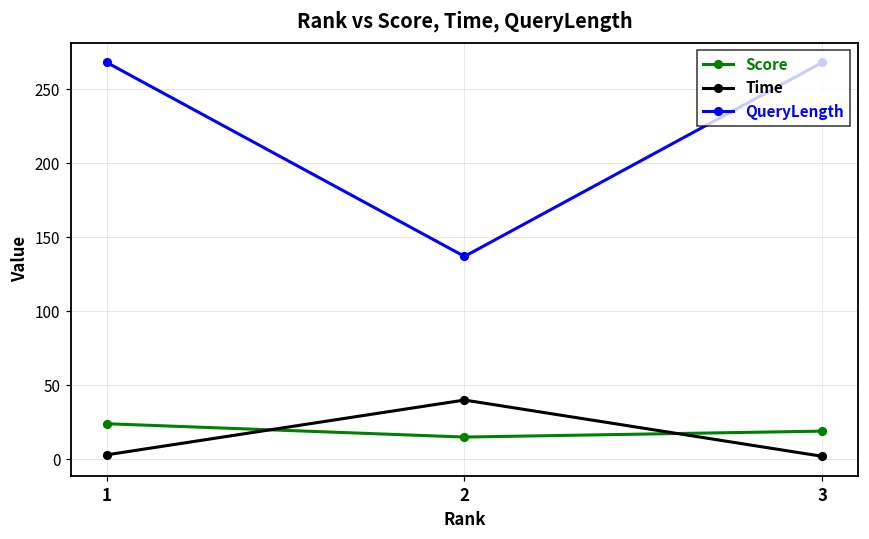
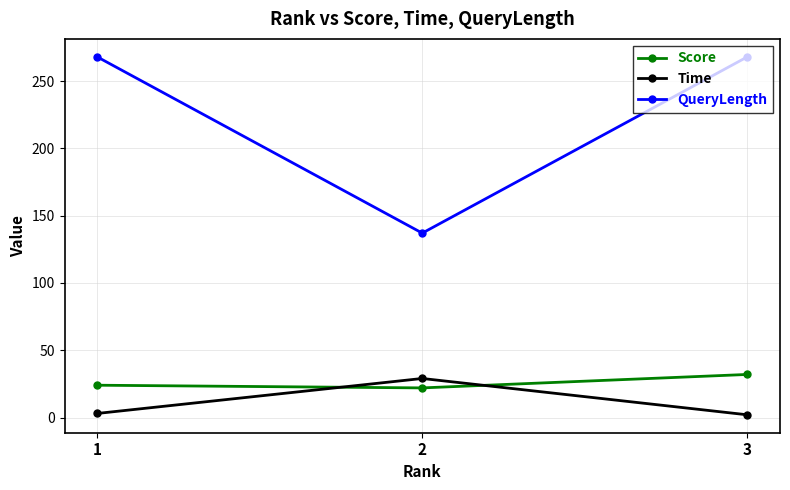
  {
    "Score": {
      "1": 24,
-     "2": 15,
-     "3": 19
+     "2": 22,
+     "3": 32
    },
    "Time": {
      "1": 3,
-     "2": 40,
+     "2": 29,
      "3": 2
    },
    "QueryLength": {
      "1": 268,
      "2": 137
    }
  }
